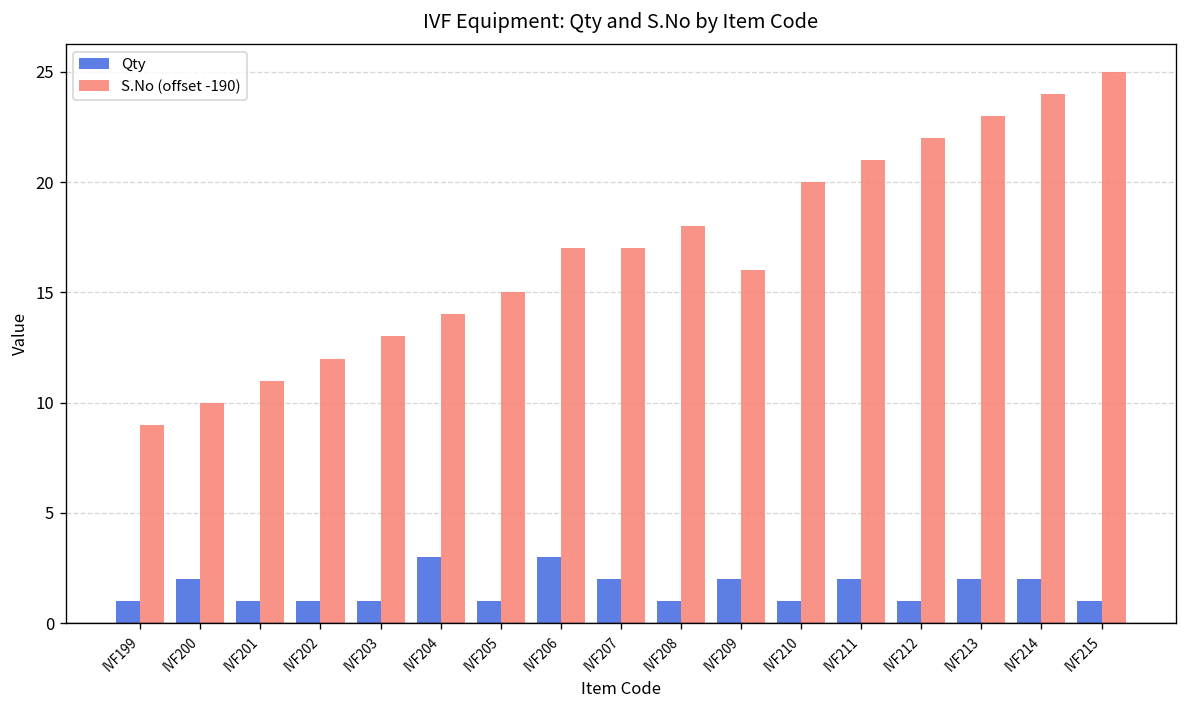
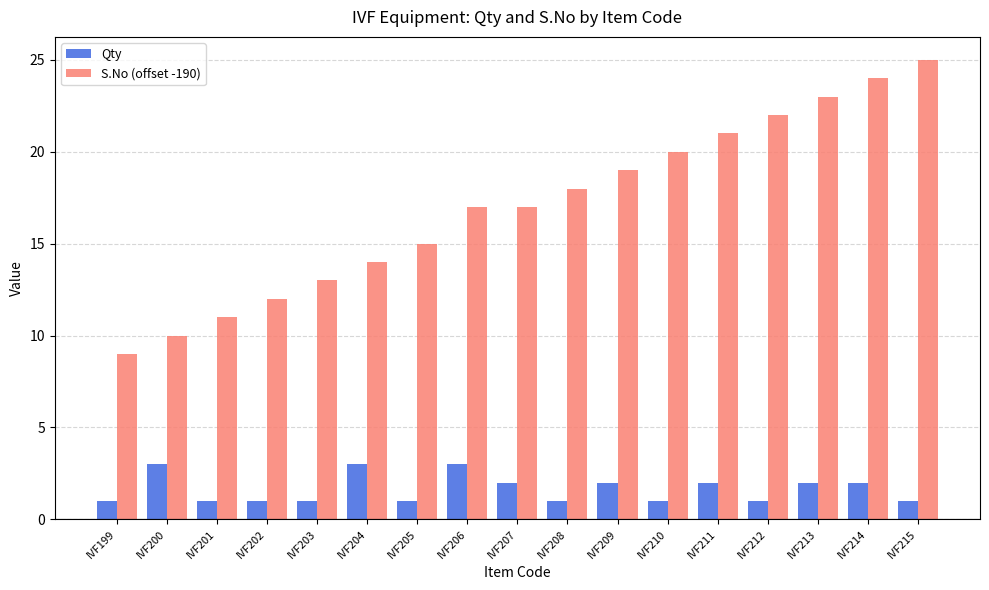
  {
    "Qty": {
      "IVF199": 1,
-     "IVF200": 2,
+     "IVF200": 3,
      "IVF201": 1,
      "IVF202": 1,
      "IVF203": 1,
      "IVF204": 3,
      "IVF205": 1,
      "IVF206": 3,
      "IVF207": 2,
      "IVF208": 1,
      "IVF209": 2,
      "IVF210": 1,
      "IVF211": 2,
      "IVF212": 1,
      "IVF213": 2,
      "IVF214": 2,
      "IVF215": 1
    },
    "S.No (offset -190)": {
      "IVF199": 9.0,
      "IVF200": 10.0,
      "IVF201": 11.0,
      "IVF202": 12.0,
      "IVF203": 13.0,
      "IVF204": 14.0,
      "IVF205": 15.0,
      "IVF206": 17.0,
      "IVF207": 17.0,
      "IVF208": 18.0,
-     "IVF209": 16.0,
+     "IVF209": 19.0,
      "IVF210": 20.0,
      "IVF211": 21.0,
      "IVF212": 22.0,
      "IVF213": 23.0,
      "IVF214": 24.0,
      "IVF215": 25.0
    }
  }
